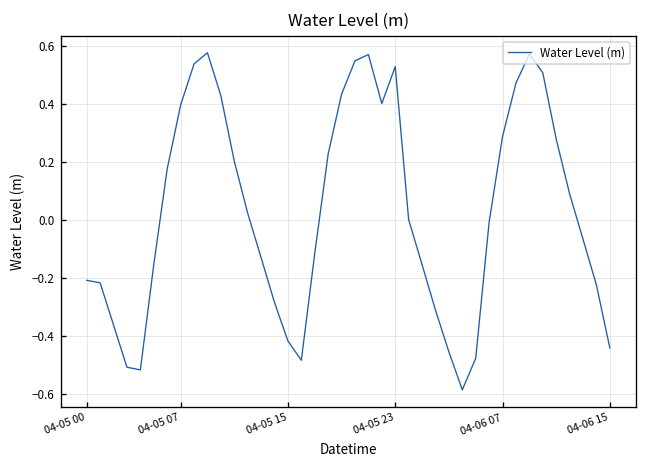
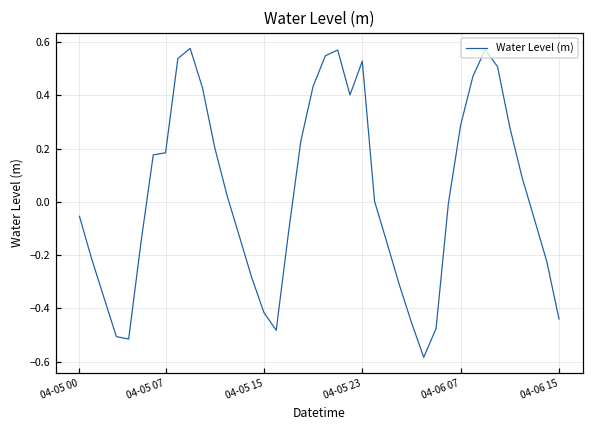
  {
-   "04-05 00": -0.21,
-   "04-05 07": 0.40,
+   "04-05 00": -0.05,
+   "04-05 07": 0.18,
    "04-05 15": -0.42,
    "04-05 23": 0.53,
    "04-06 07": 0.29,
    "04-06 15": -0.44
  }
